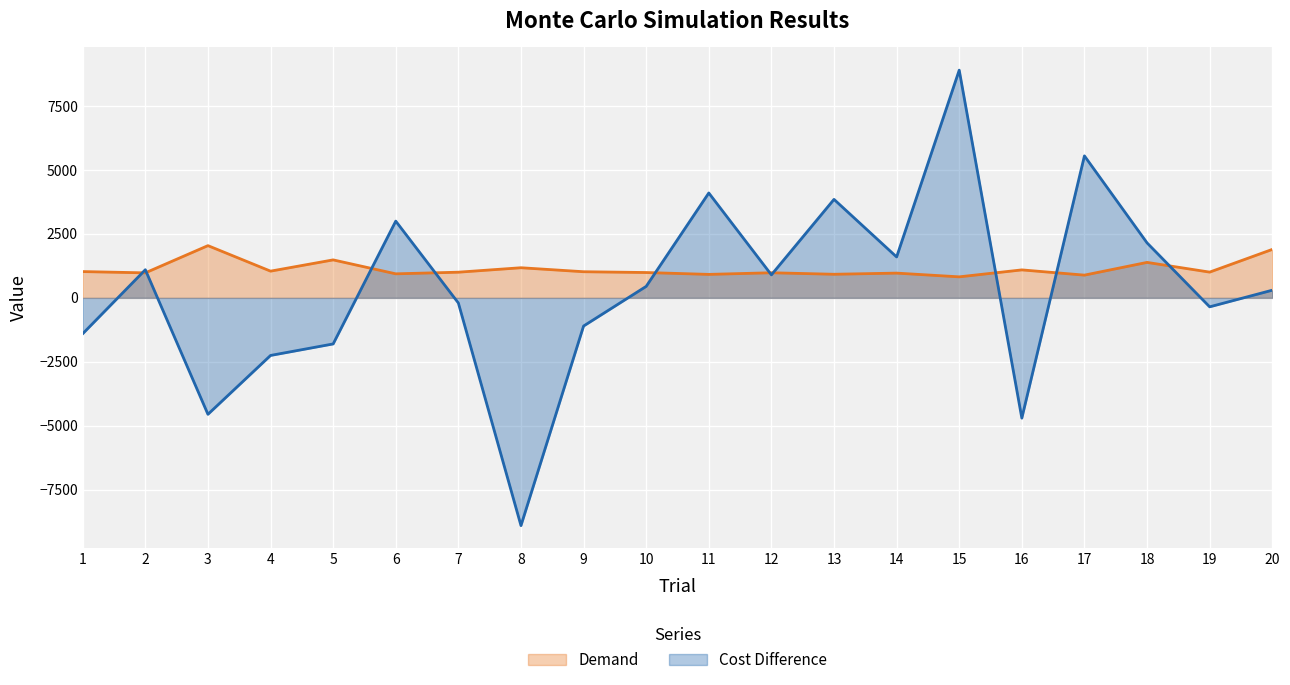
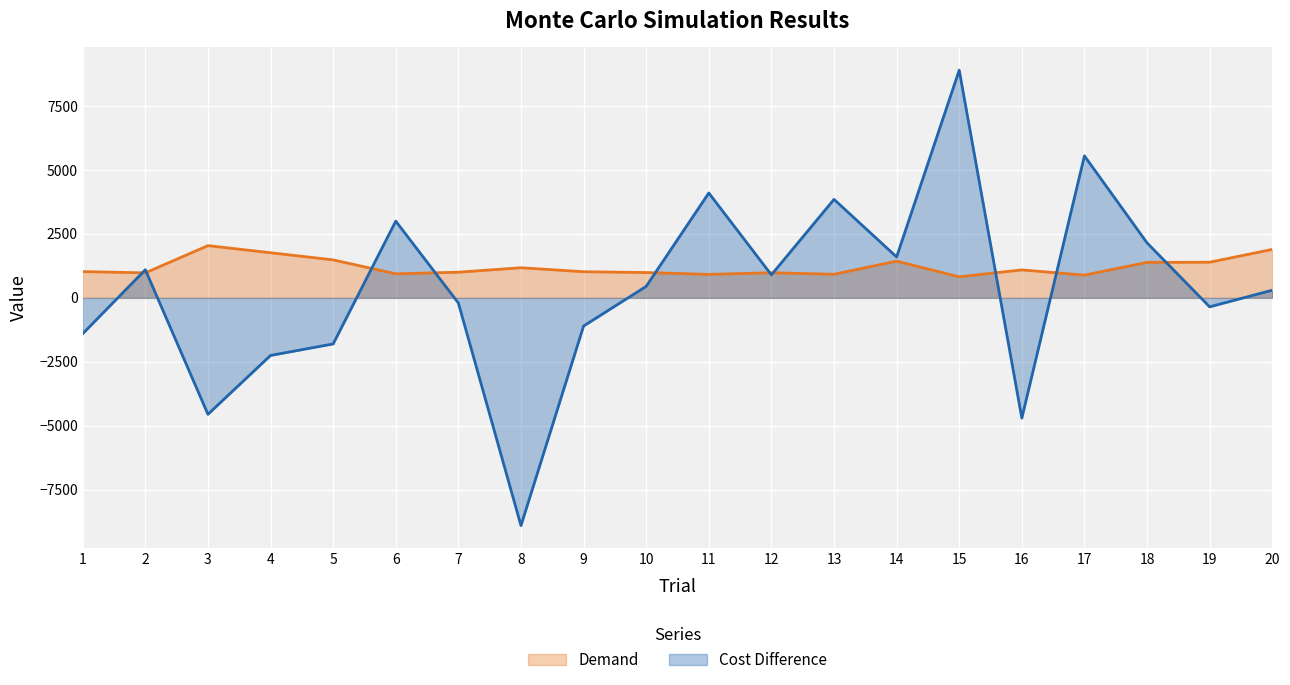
  {
    "Demand": {
      "1": 1000,
      "2": 1000,
      "3": 2000,
-     "4": 1000,
+     "4": 1800,
      "5": 1500,
      "6": 900,
      "7": 1000,
      "8": 1200,
      "9": 1000,
      "10": 1000,
      "11": 900,
      "13": 900,
-     "14": 1000,
+     "14": 1400,
      "15": 800,
      "16": 1100,
      "17": 900,
      "18": 1400,
-     "19": 1000,
+     "19": 1400,
      "20": 1900
    }
  }
